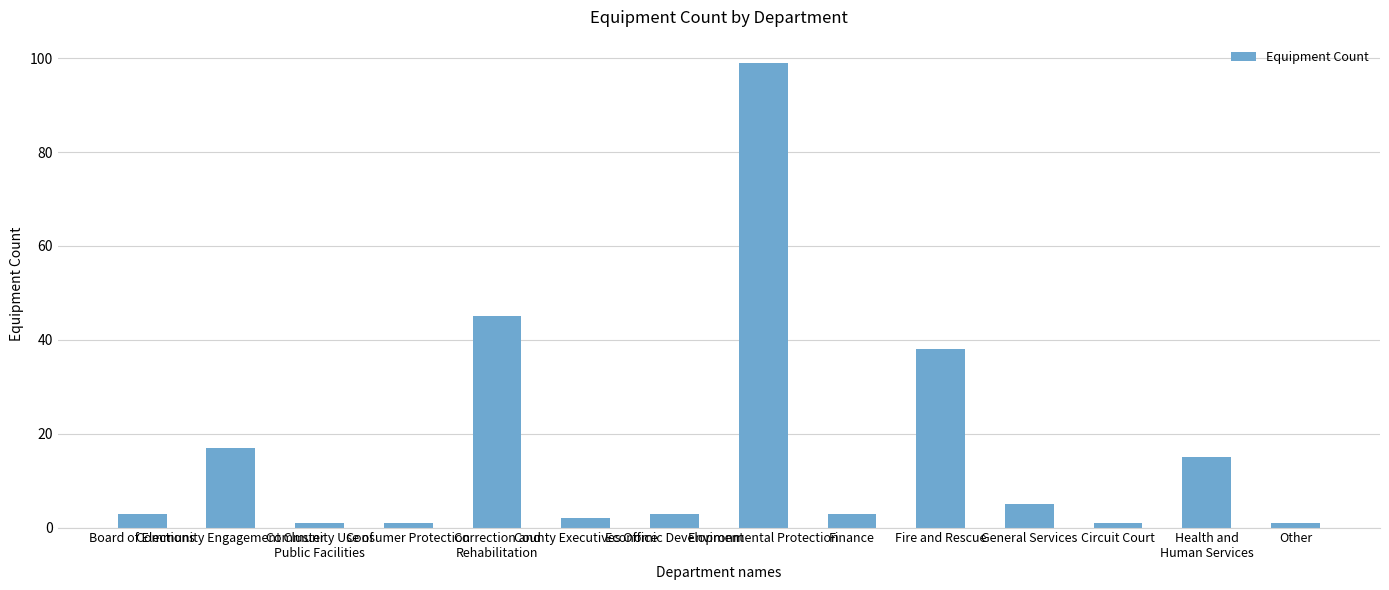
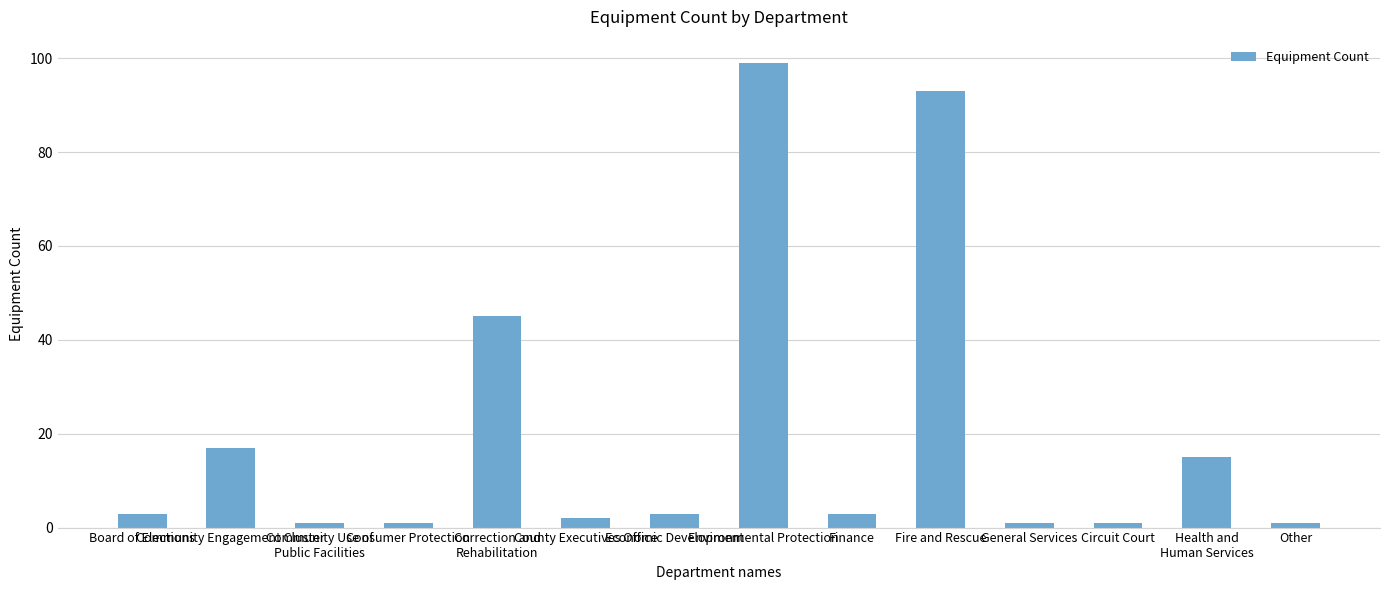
  {
    "Correction and Rehabilitation": 45,
-   "Fire and Rescue": 38,
-   "General Services": 5,
+   "Fire and Rescue": 93,
+   "General Services": 1,
    "Circuit Court": 1,
    "Health and Human Services": 15,
    "Other": 1
  }
